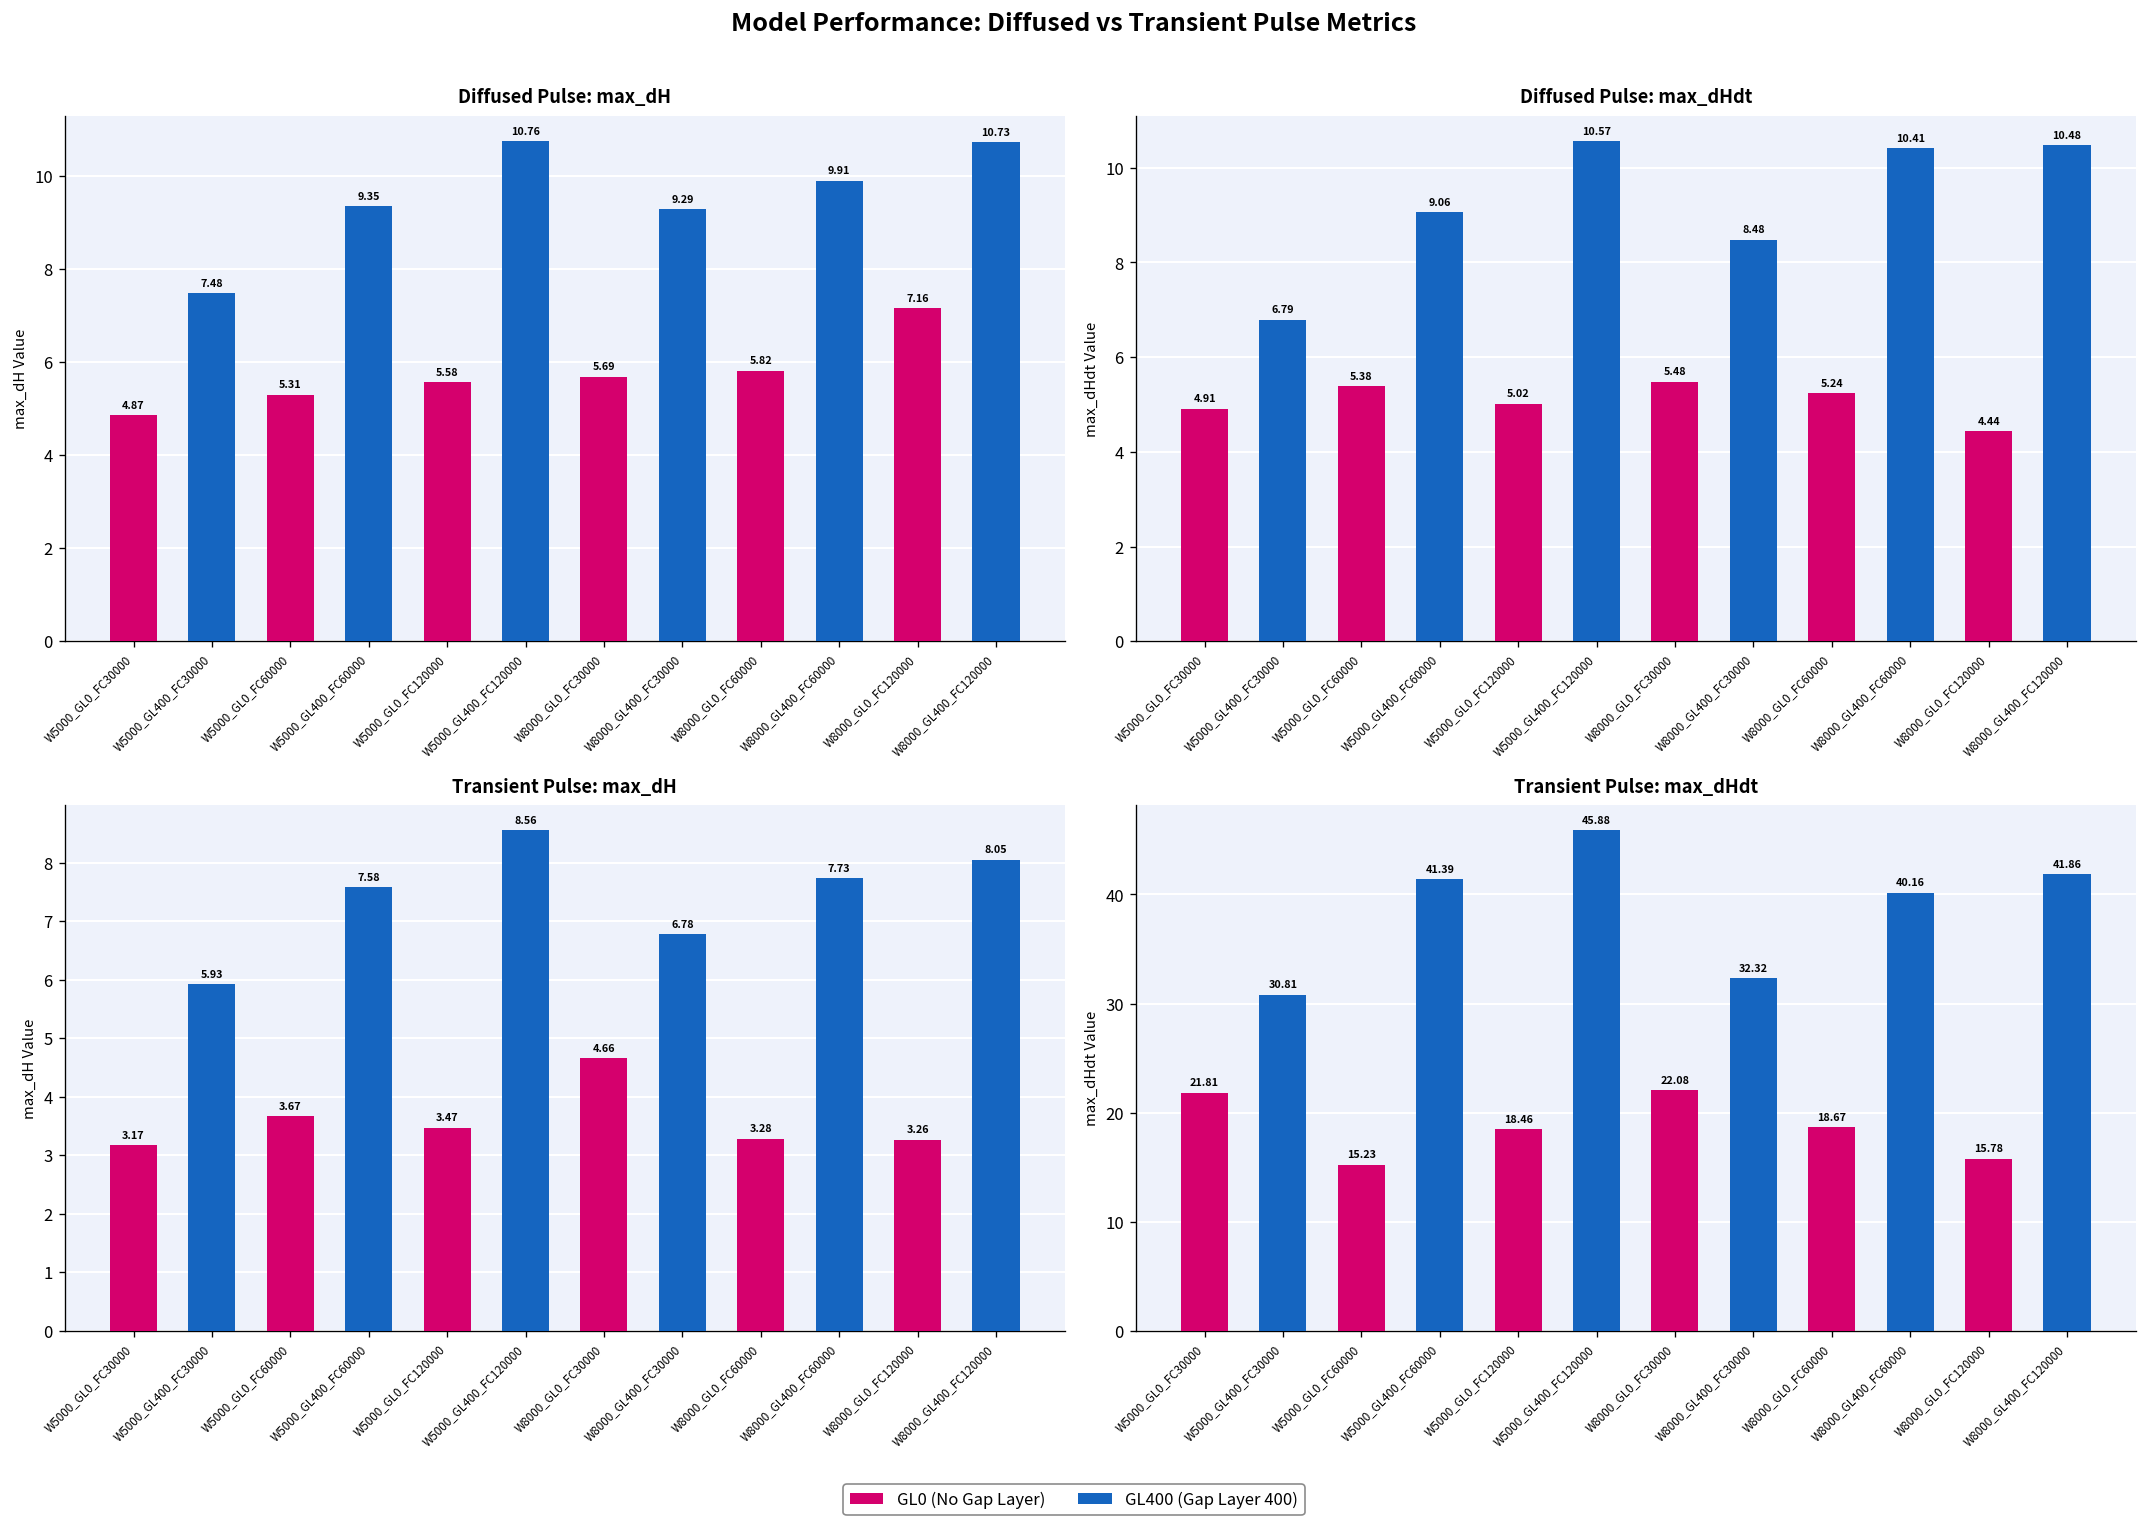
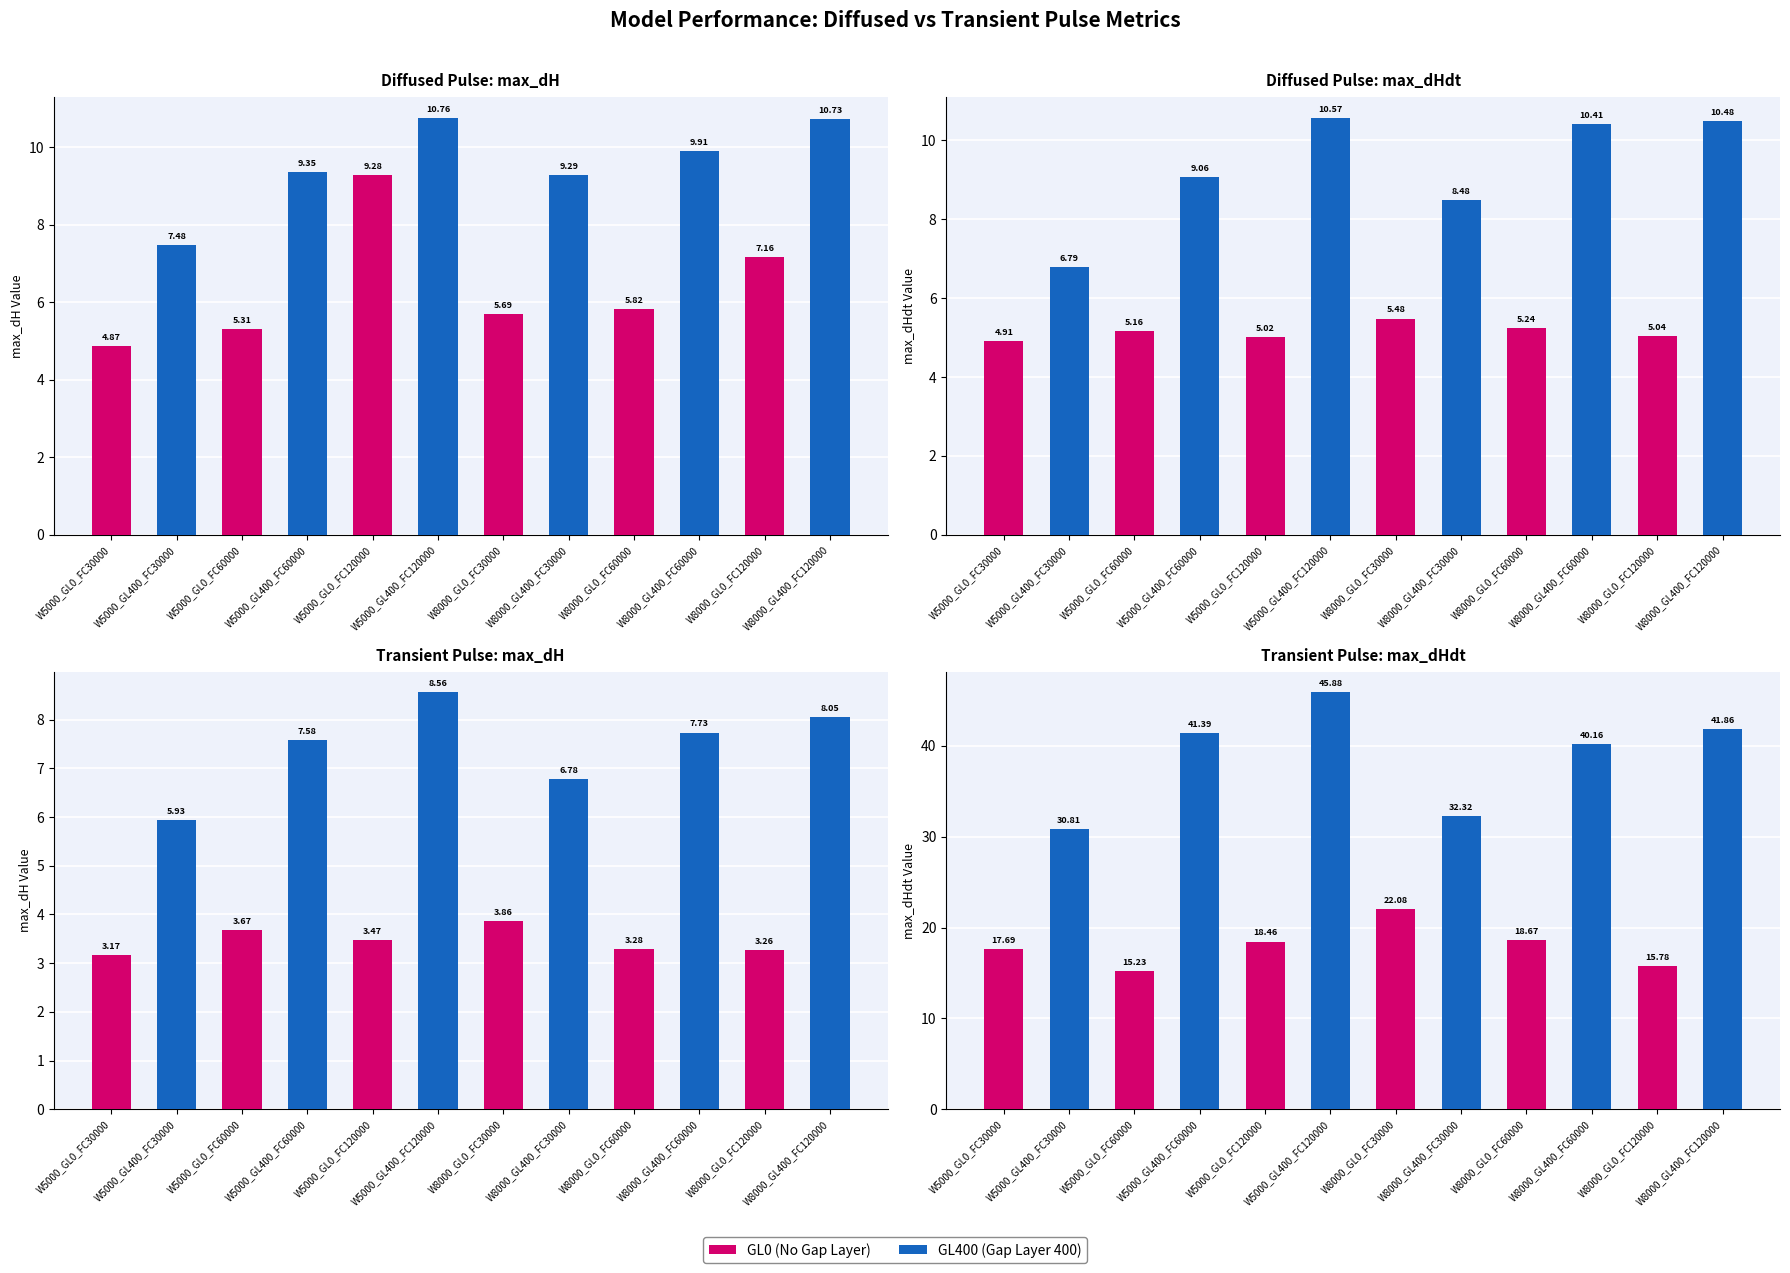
  {
    "Diffused Pulse: max_dH": {
      "W5000_GL0_FC30000": 4.87,
      "W5000_GL400_FC30000": 7.48,
      "W5000_GL0_FC60000": 5.31,
      "W5000_GL400_FC60000": 9.35,
-     "W5000_GL0_FC120000": 5.58,
+     "W5000_GL0_FC120000": 9.28,
      "W5000_GL400_FC120000": 10.76,
      "W8000_GL0_FC30000": 5.69,
      "W8000_GL400_FC30000": 9.29,
      "W8000_GL0_FC60000": 5.82,
      "W8000_GL400_FC60000": 9.91,
      "W8000_GL0_FC120000": 7.16,
      "W8000_GL400_FC120000": 10.73
    },
    "Diffused Pulse: max_dHdt": {
      "W5000_GL0_FC30000": 4.91,
      "W5000_GL400_FC30000": 6.79,
-     "W5000_GL0_FC60000": 5.38,
+     "W5000_GL0_FC60000": 5.16,
      "W5000_GL400_FC60000": 9.06,
      "W5000_GL0_FC120000": 5.02,
      "W5000_GL400_FC120000": 10.57,
      "W8000_GL0_FC30000": 5.48,
      "W8000_GL400_FC30000": 8.48,
      "W8000_GL0_FC60000": 5.24,
      "W8000_GL400_FC60000": 10.41,
-     "W8000_GL0_FC120000": 4.44,
+     "W8000_GL0_FC120000": 5.04,
      "W8000_GL400_FC120000": 10.48
    },
    "Transient Pulse: max_dH": {
      "W5000_GL0_FC30000": 3.17,
      "W5000_GL400_FC30000": 5.93,
      "W5000_GL0_FC60000": 3.67,
      "W5000_GL400_FC60000": 7.58,
      "W5000_GL0_FC120000": 3.47,
      "W5000_GL400_FC120000": 8.56,
-     "W8000_GL0_FC30000": 4.66,
+     "W8000_GL0_FC30000": 3.86,
      "W8000_GL400_FC30000": 6.78,
      "W8000_GL0_FC60000": 3.28,
      "W8000_GL400_FC60000": 7.73,
      "W8000_GL0_FC120000": 3.26,
      "W8000_GL400_FC120000": 8.05
    },
    "Transient Pulse: max_dHdt": {
-     "W5000_GL0_FC30000": 21.81,
+     "W5000_GL0_FC30000": 17.69,
      "W5000_GL400_FC30000": 30.81,
      "W5000_GL0_FC60000": 15.23,
      "W5000_GL400_FC60000": 41.39,
      "W5000_GL0_FC120000": 18.46,
      "W5000_GL400_FC120000": 45.88,
      "W8000_GL0_FC30000": 22.08,
      "W8000_GL400_FC30000": 32.32,
      "W8000_GL0_FC60000": 18.67,
      "W8000_GL400_FC60000": 40.16,
      "W8000_GL0_FC120000": 15.78,
      "W8000_GL400_FC120000": 41.86
    }
  }
